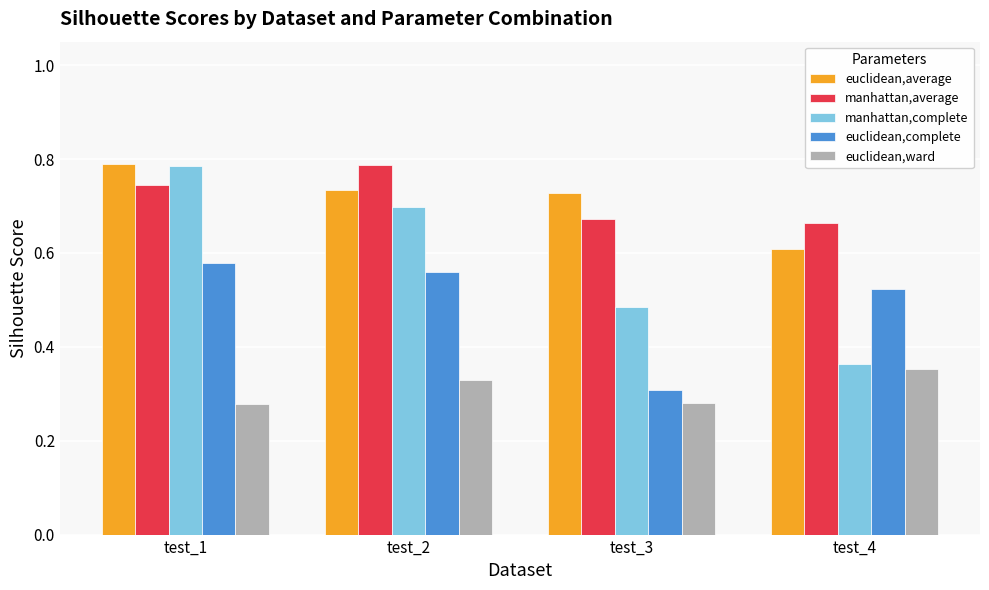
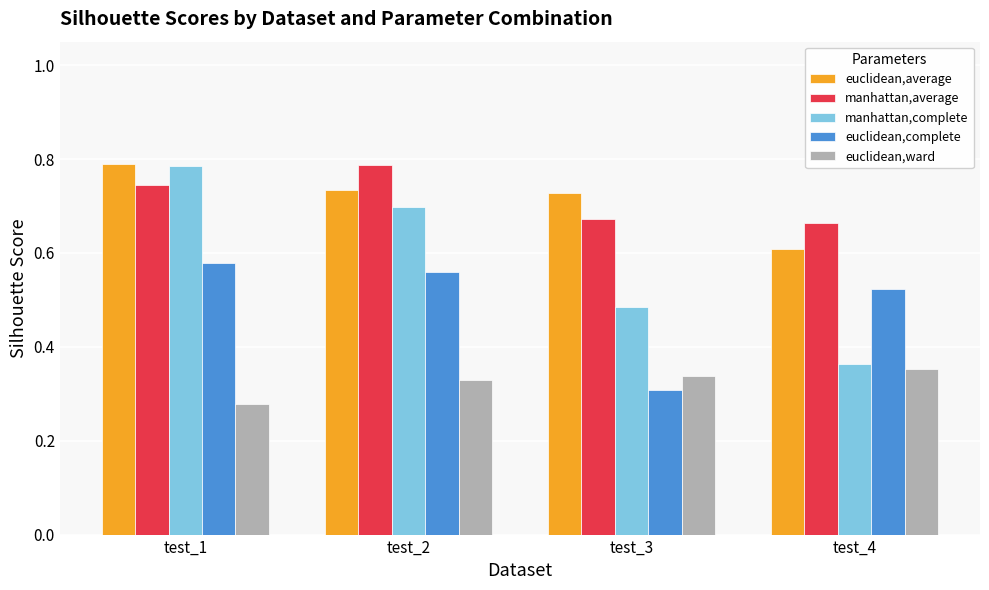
  {
    "euclidean,average": {
      "test_1": 0.79,
      "test_2": 0.73,
      "test_3": 0.73,
      "test_4": 0.61
    },
    "manhattan,average": {
      "test_1": 0.75,
      "test_2": 0.79,
      "test_3": 0.67,
      "test_4": 0.66
    },
    "manhattan,complete": {
      "test_1": 0.79,
      "test_2": 0.70,
      "test_3": 0.48,
      "test_4": 0.36
    },
    "euclidean,complete": {
      "test_1": 0.58,
      "test_2": 0.56,
      "test_3": 0.31,
      "test_4": 0.52
    },
    "euclidean,ward": {
      "test_1": 0.28,
      "test_2": 0.33,
-     "test_3": 0.28,
+     "test_3": 0.34,
      "test_4": 0.35
    }
  }
